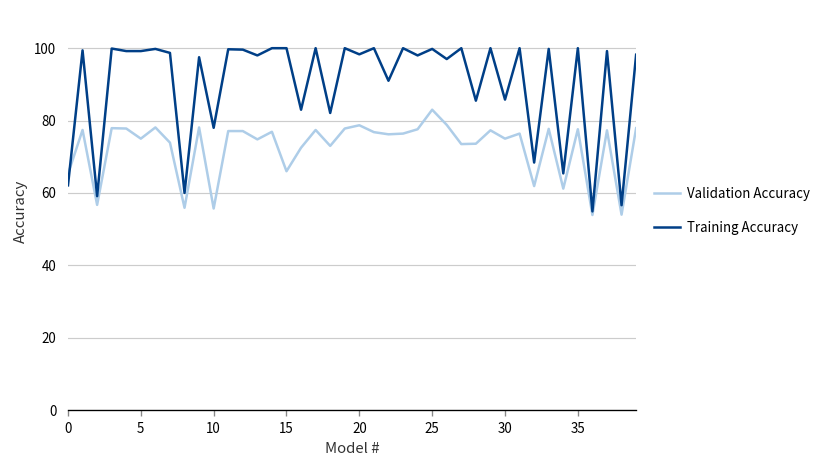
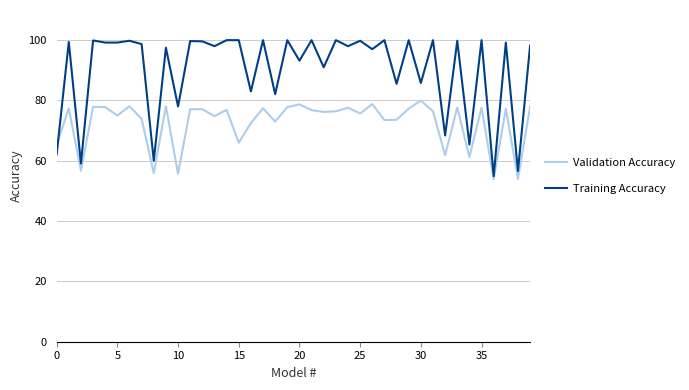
  {
    "Validation Accuracy": {
      "0": 65,
      "5": 75,
      "10": 56,
      "15": 66,
      "20": 79,
-     "25": 83,
-     "30": 75,
+     "25": 76,
+     "30": 80,
      "35": 78
    },
    "Training Accuracy": {
      "0": 62,
      "5": 99,
      "10": 78,
      "15": 100,
-     "20": 98,
+     "20": 93,
      "25": 100,
      "30": 86,
      "35": 100
    }
  }
